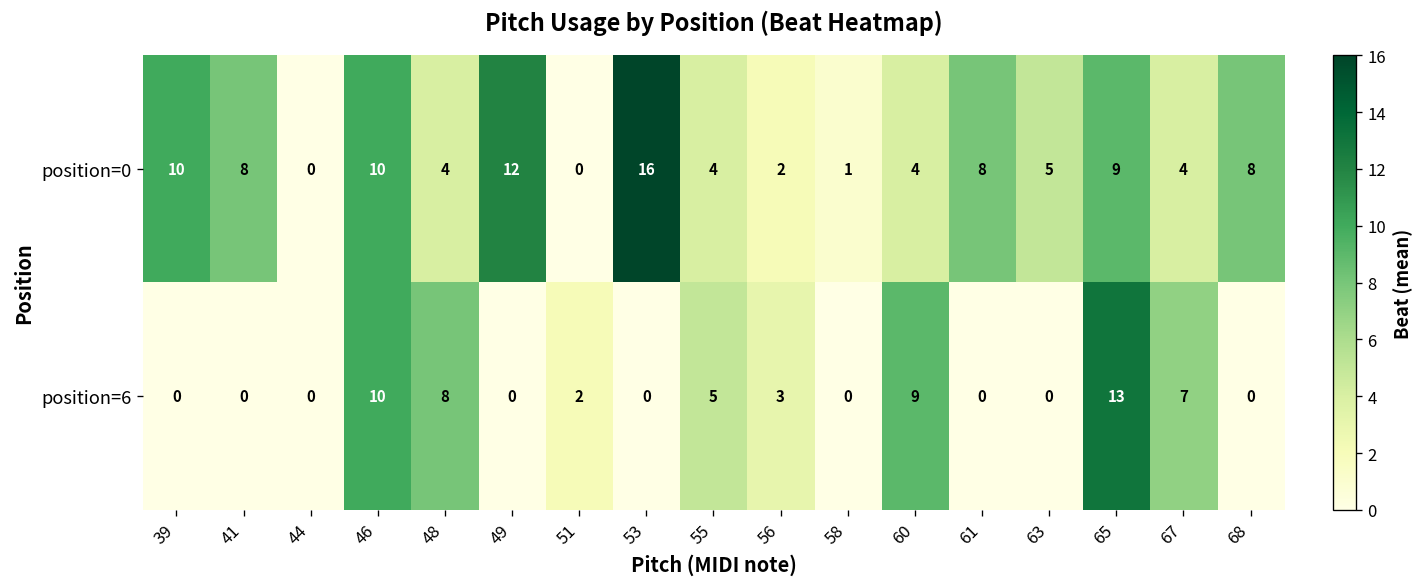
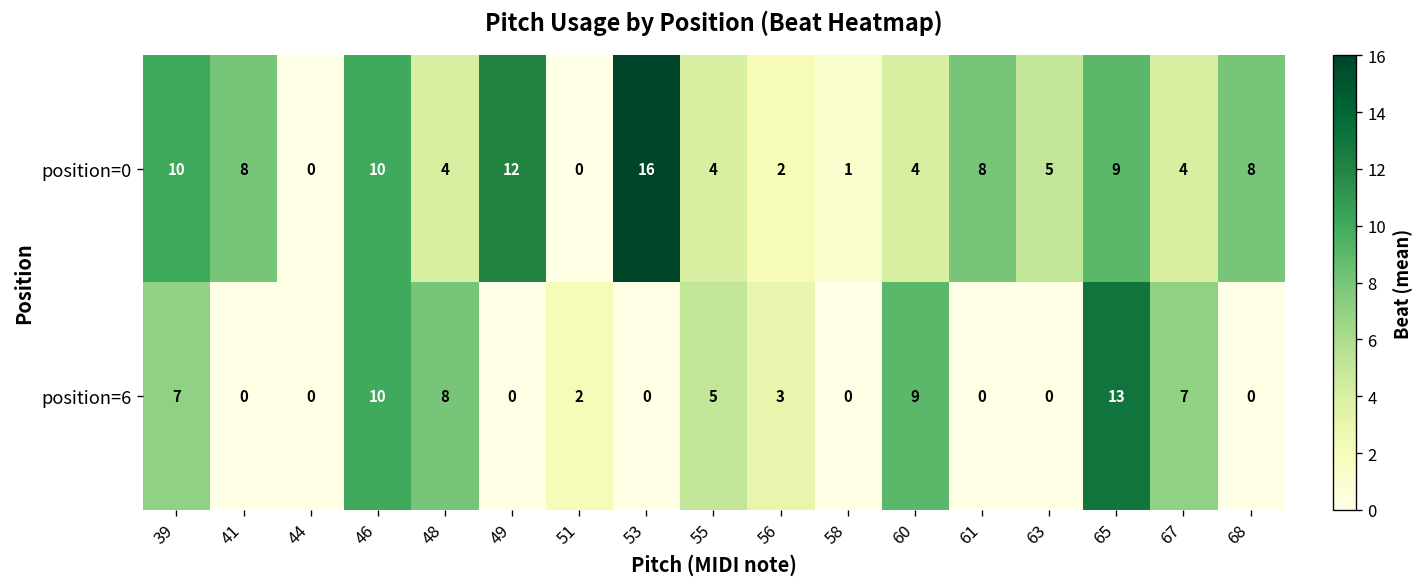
  {
    "position=0": {
      "39": 10,
      "41": 8,
      "44": 0,
      "46": 10,
      "48": 4,
      "49": 12,
      "51": 0,
      "53": 16,
      "55": 4,
      "56": 2,
      "58": 1,
      "60": 4,
      "61": 8,
      "63": 5,
      "65": 9,
      "67": 4,
      "68": 8
    },
    "position=6": {
-     "39": 0,
+     "39": 7,
      "41": 0,
      "44": 0,
      "46": 10,
      "48": 8,
      "49": 0,
      "51": 2,
      "53": 0,
      "55": 5,
      "56": 3,
      "58": 0,
      "60": 9,
      "61": 0,
      "63": 0,
      "65": 13,
      "67": 7,
      "68": 0
    }
  }
